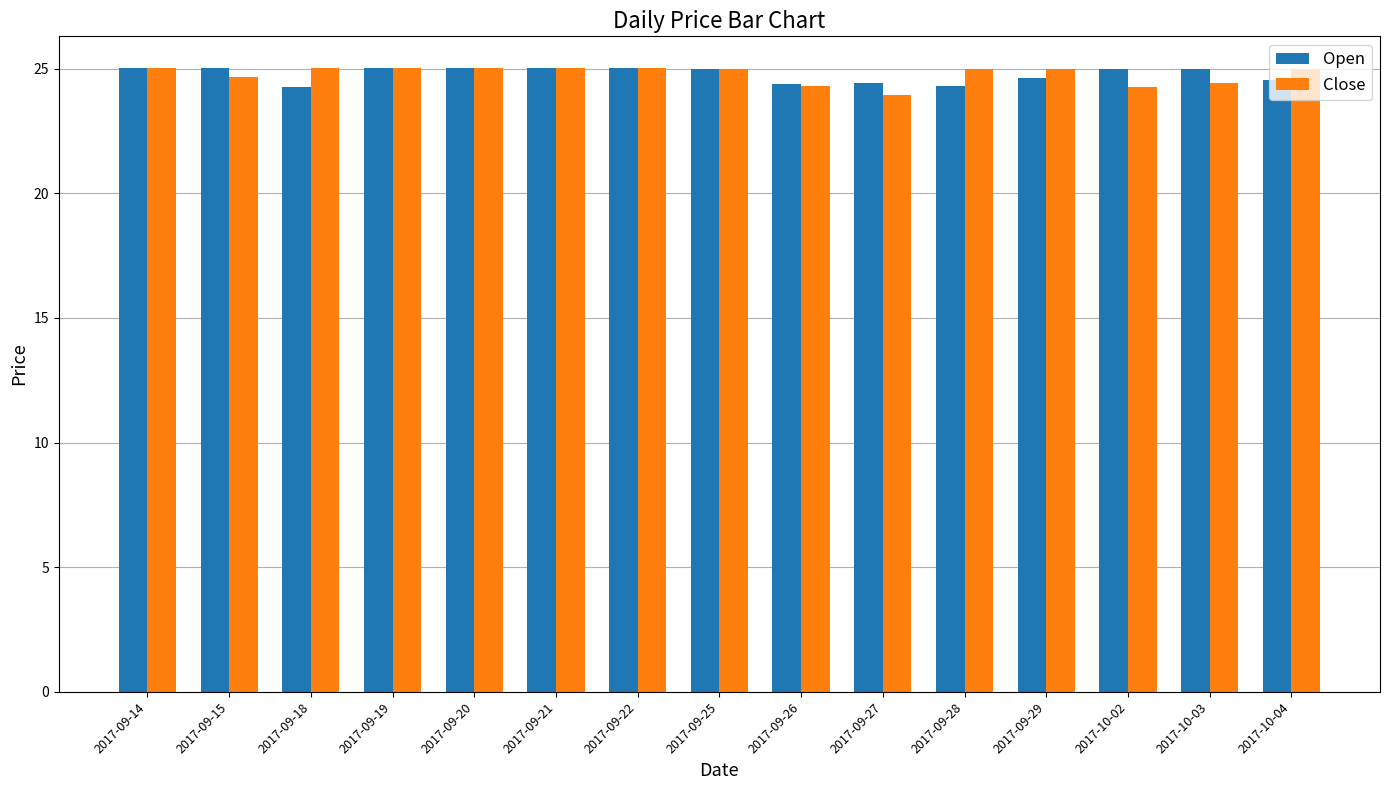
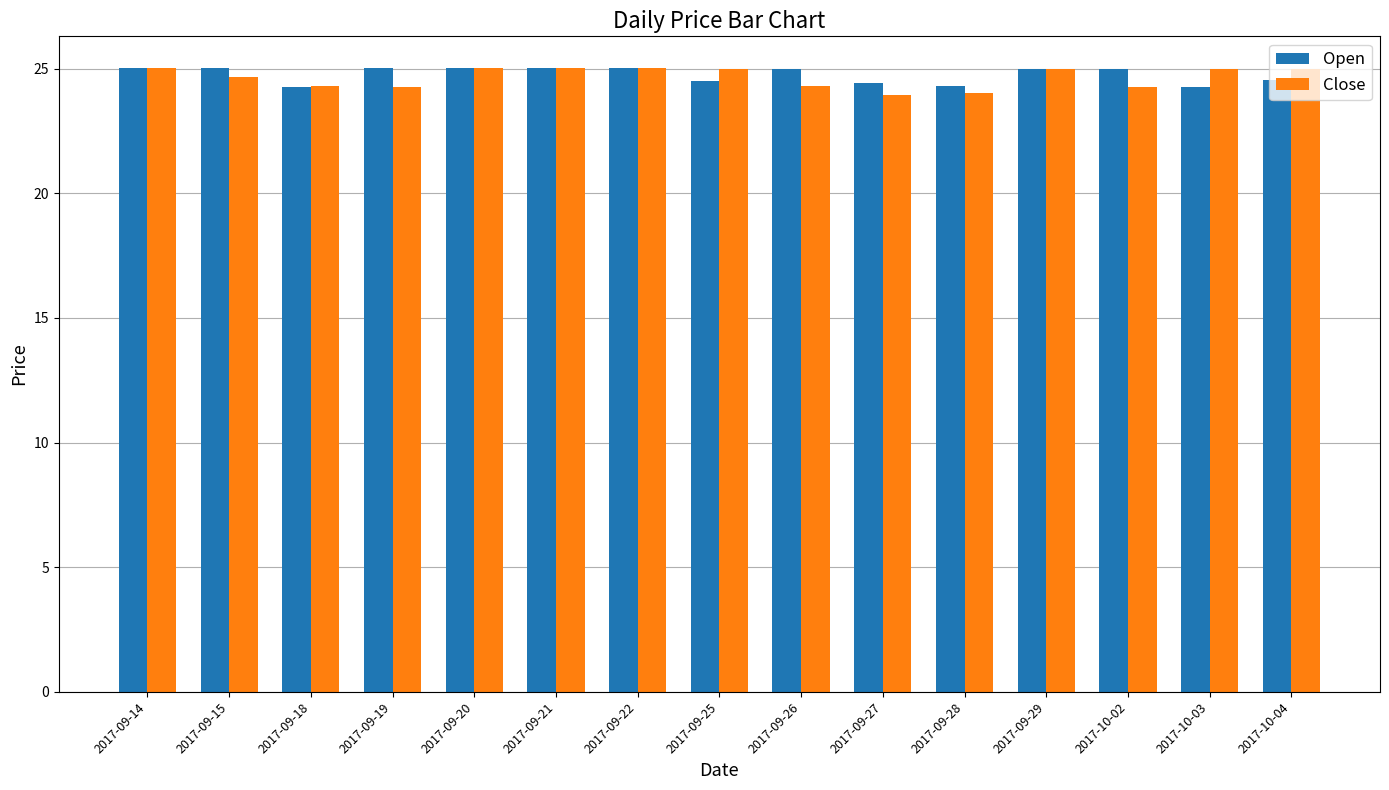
  {
    "Open": {
      "2017-09-14": 25.0,
      "2017-09-15": 25.0,
      "2017-09-18": 24.3,
      "2017-09-19": 25.0,
      "2017-09-20": 25.0,
      "2017-09-21": 25.0,
      "2017-09-22": 25.0,
-     "2017-09-25": 25.0,
-     "2017-09-26": 24.4,
+     "2017-09-25": 24.5,
+     "2017-09-26": 25.0,
      "2017-09-27": 24.4,
      "2017-09-28": 24.3,
-     "2017-09-29": 24.6,
+     "2017-09-29": 25.0,
      "2017-10-02": 25.0,
-     "2017-10-03": 25.0
+     "2017-10-03": 24.3
    },
    "Close": {
      "2017-09-14": 25.0,
      "2017-09-15": 24.7,
-     "2017-09-18": 25.0,
-     "2017-09-19": 25.0,
+     "2017-09-18": 24.3,
+     "2017-09-19": 24.3,
      "2017-09-20": 25.0,
      "2017-09-21": 25.0,
      "2017-09-22": 25.0,
      "2017-09-25": 25.0,
      "2017-09-26": 24.3,
      "2017-09-27": 24.0,
-     "2017-09-28": 25.0,
+     "2017-09-28": 24.0,
      "2017-09-29": 25.0,
      "2017-10-02": 24.2,
-     "2017-10-03": 24.4
+     "2017-10-03": 25.0
    }
  }
